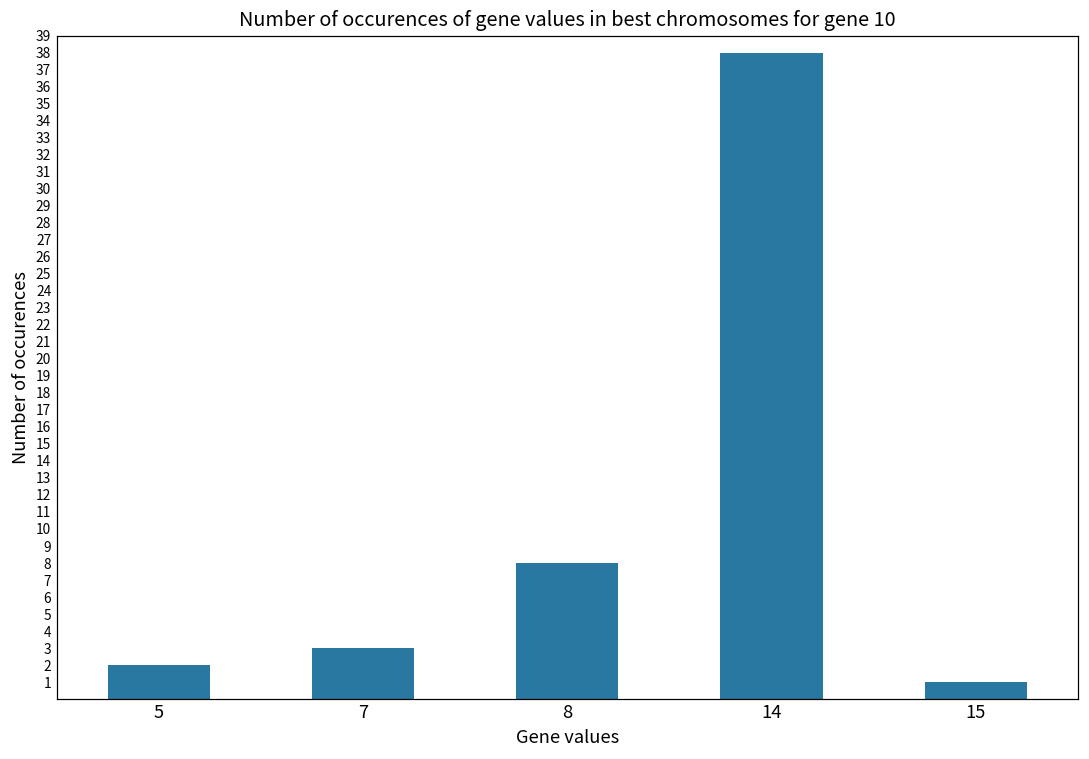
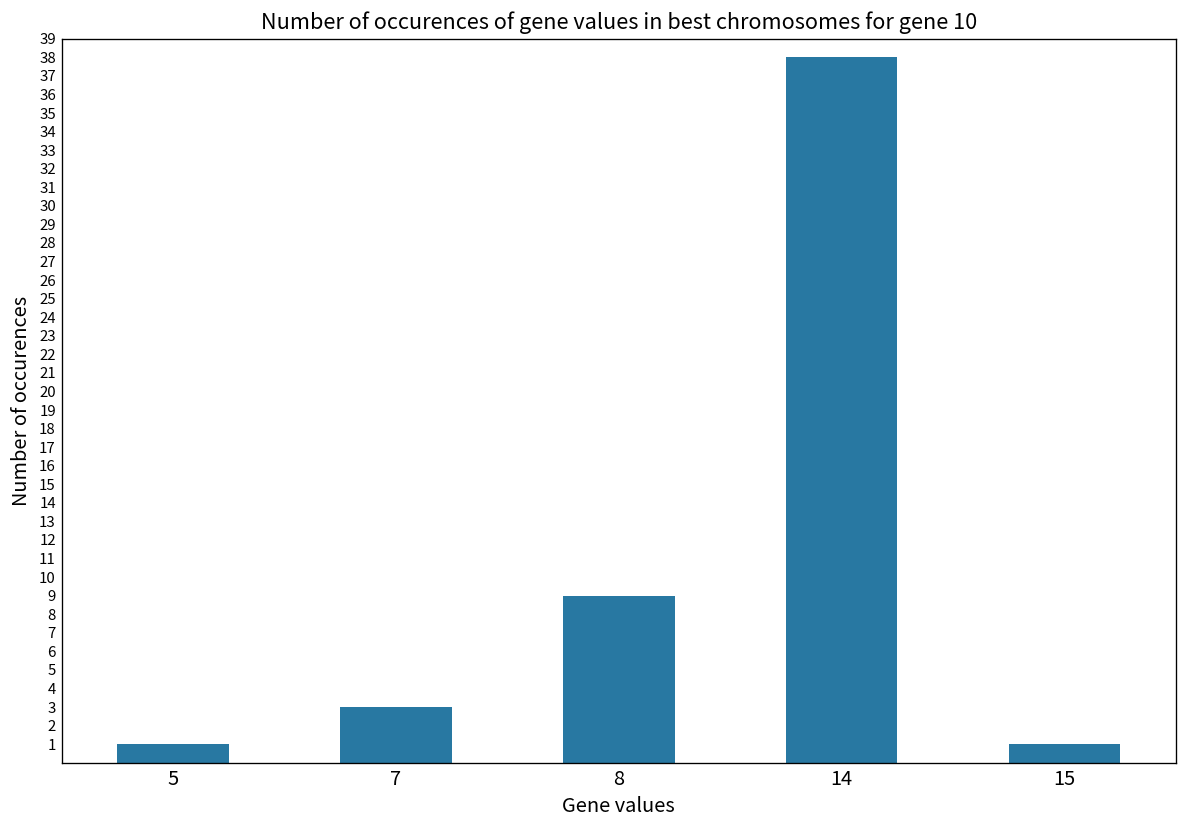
  {
-   "5": 2,
+   "5": 1,
    "7": 3,
-   "8": 8,
+   "8": 9,
    "14": 38,
    "15": 1
  }
